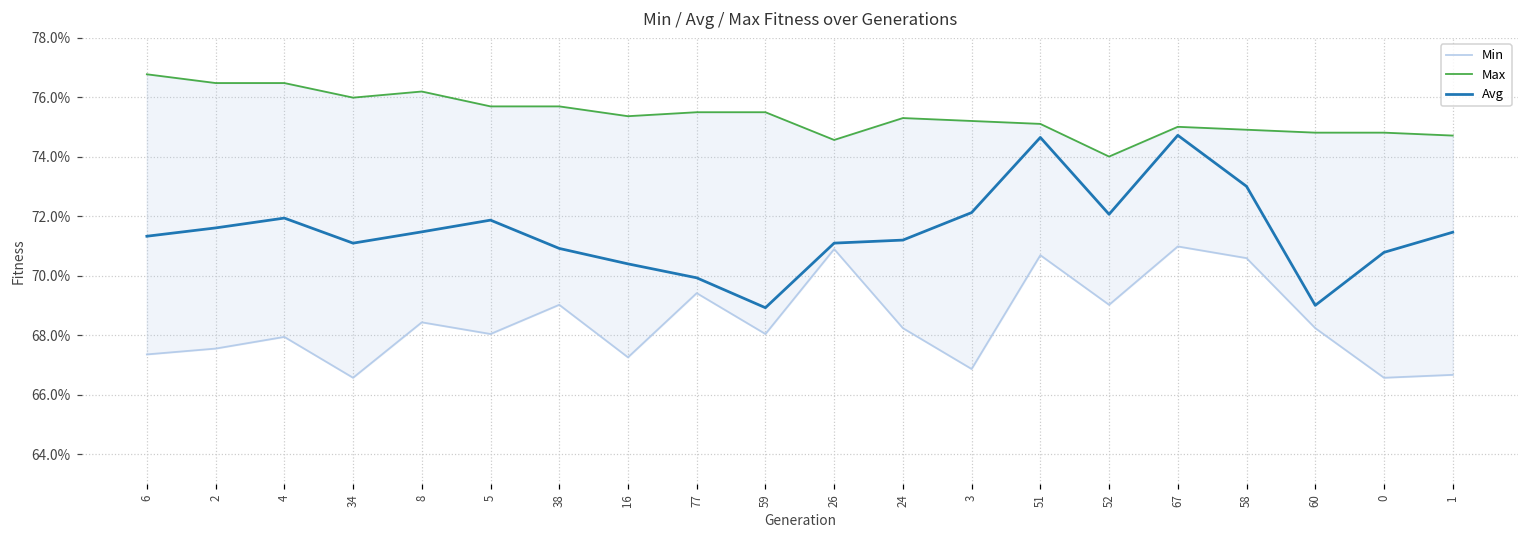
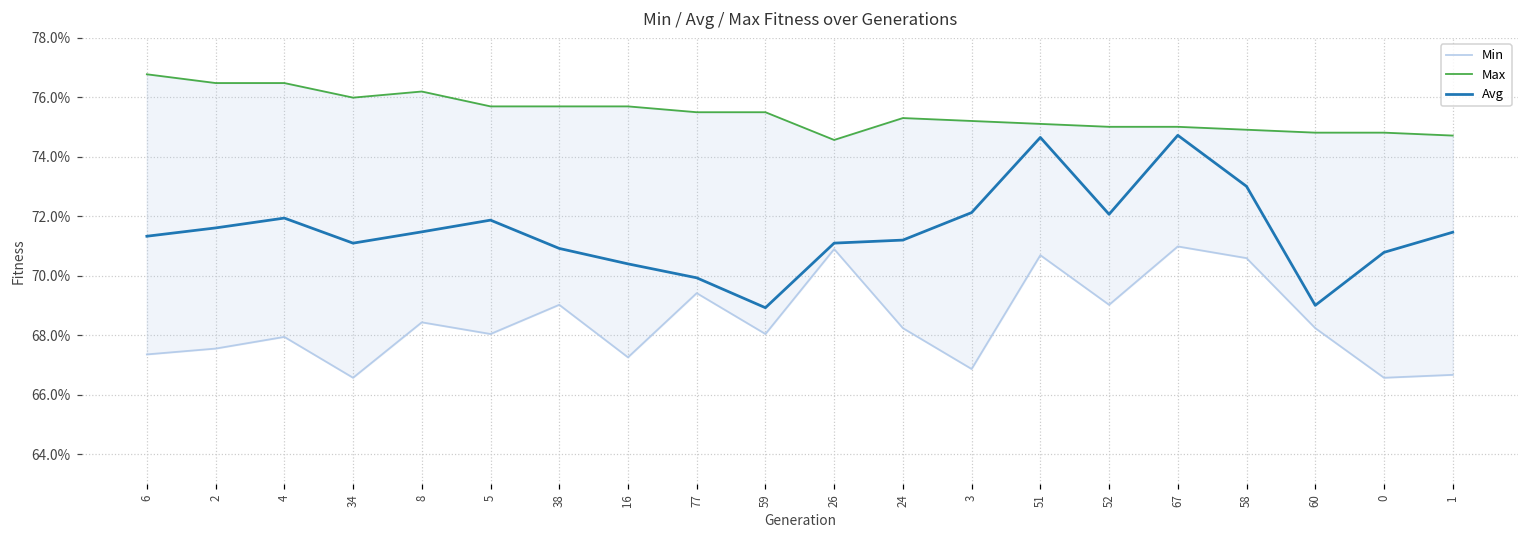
  {
    "Min": {
      "6": "67.4%",
      "2": "67.5%",
      "4": "67.9%",
      "34": "66.6%",
      "8": "68.4%",
      "5": "68.0%",
      "38": "69.0%",
      "16": "67.3%",
      "77": "69.4%",
      "59": "68.0%",
      "26": "70.9%",
      "24": "68.2%",
      "3": "66.9%",
      "51": "70.7%",
      "52": "69.0%",
      "67": "71.0%",
      "58": "70.6%",
      "60": "68.2%",
      "0": "66.6%",
      "1": "66.7%"
    },
    "Max": {
      "6": "76.8%",
      "2": "76.5%",
      "4": "76.5%",
      "34": "76.0%",
      "8": "76.2%",
      "5": "75.7%",
      "38": "75.7%",
-     "16": "75.4%",
+     "16": "75.7%",
      "77": "75.5%",
      "59": "75.5%",
      "26": "74.6%",
      "24": "75.3%",
      "3": "75.2%",
      "51": "75.1%",
-     "52": "74.0%",
+     "52": "75.0%",
      "67": "75.0%",
      "58": "74.9%",
      "60": "74.8%",
      "0": "74.8%",
      "1": "74.7%"
    },
    "Avg": {
      "6": "71.3%",
      "2": "71.6%",
      "4": "71.9%",
      "34": "71.1%",
      "8": "71.5%",
      "5": "71.9%",
      "38": "70.9%",
      "16": "70.4%",
      "77": "69.9%",
      "59": "68.9%",
      "26": "71.1%",
      "24": "71.2%",
      "3": "72.1%",
      "51": "74.6%",
      "52": "72.1%",
      "67": "74.7%",
      "58": "73.0%",
      "60": "69.0%",
      "0": "70.8%",
      "1": "71.5%"
    }
  }
